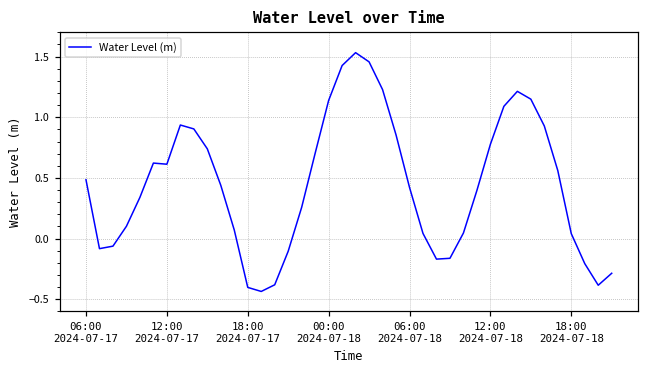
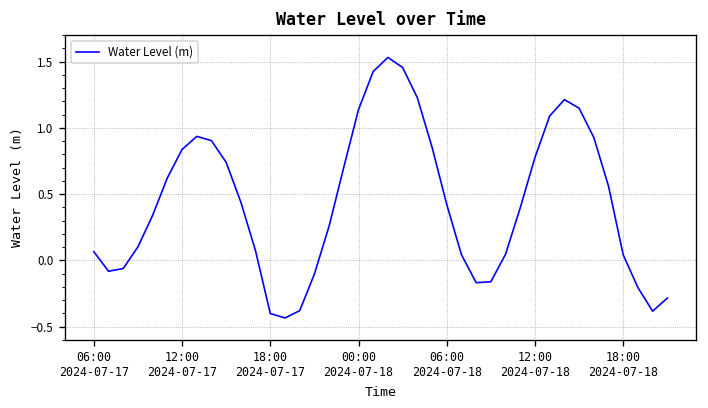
  {
-   "06:00 2024-07-17": 0.48,
-   "12:00 2024-07-17": 0.61,
+   "06:00 2024-07-17": 0.07,
+   "12:00 2024-07-17": 0.84,
    "18:00 2024-07-17": -0.40,
    "00:00 2024-07-18": 1.14,
    "06:00 2024-07-18": 0.42,
    "12:00 2024-07-18": 0.78,
    "18:00 2024-07-18": 0.04
  }
